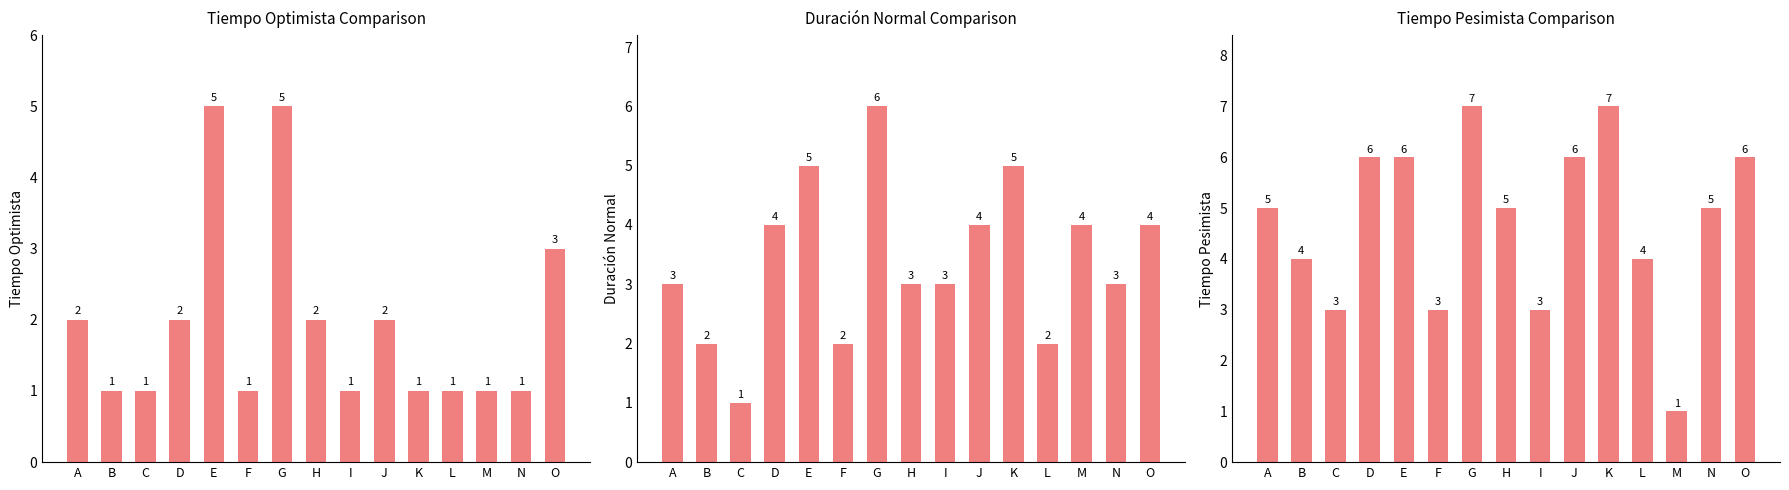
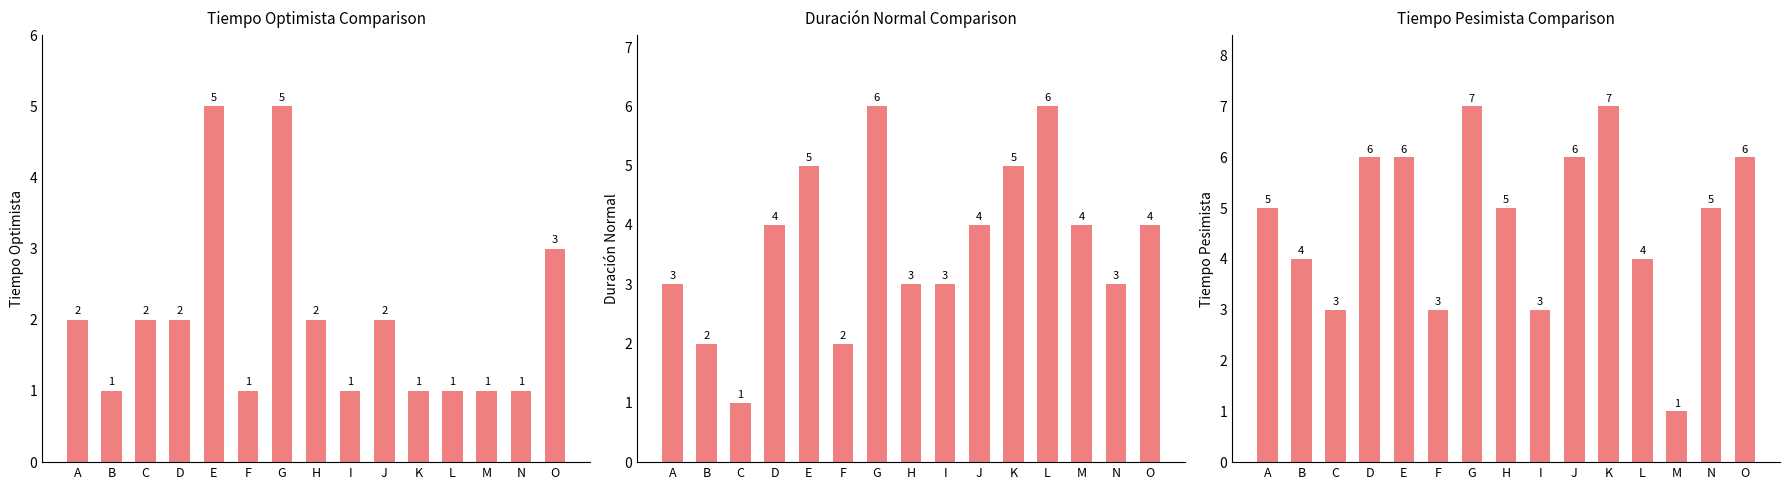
  {
    "Tiempo Optimista Comparison": {
      "A": 2,
      "B": 1,
-     "C": 1,
+     "C": 2,
      "D": 2,
      "E": 5,
      "F": 1,
      "G": 5,
      "H": 2,
      "I": 1,
      "J": 2,
      "K": 1,
      "L": 1,
      "M": 1,
      "N": 1,
      "O": 3
    },
    "Duración Normal Comparison": {
      "A": 3,
      "B": 2,
      "C": 1,
      "D": 4,
      "E": 5,
      "F": 2,
      "G": 6,
      "H": 3,
      "I": 3,
      "J": 4,
      "K": 5,
-     "L": 2,
+     "L": 6,
      "M": 4,
      "N": 3,
      "O": 4
    },
    "Tiempo Pesimista Comparison": {
      "A": 5,
      "B": 4,
      "C": 3,
      "D": 6,
      "E": 6,
      "F": 3,
      "G": 7,
      "H": 5,
      "I": 3,
      "J": 6,
      "K": 7,
      "L": 4,
      "M": 1,
      "N": 5,
      "O": 6
    }
  }
